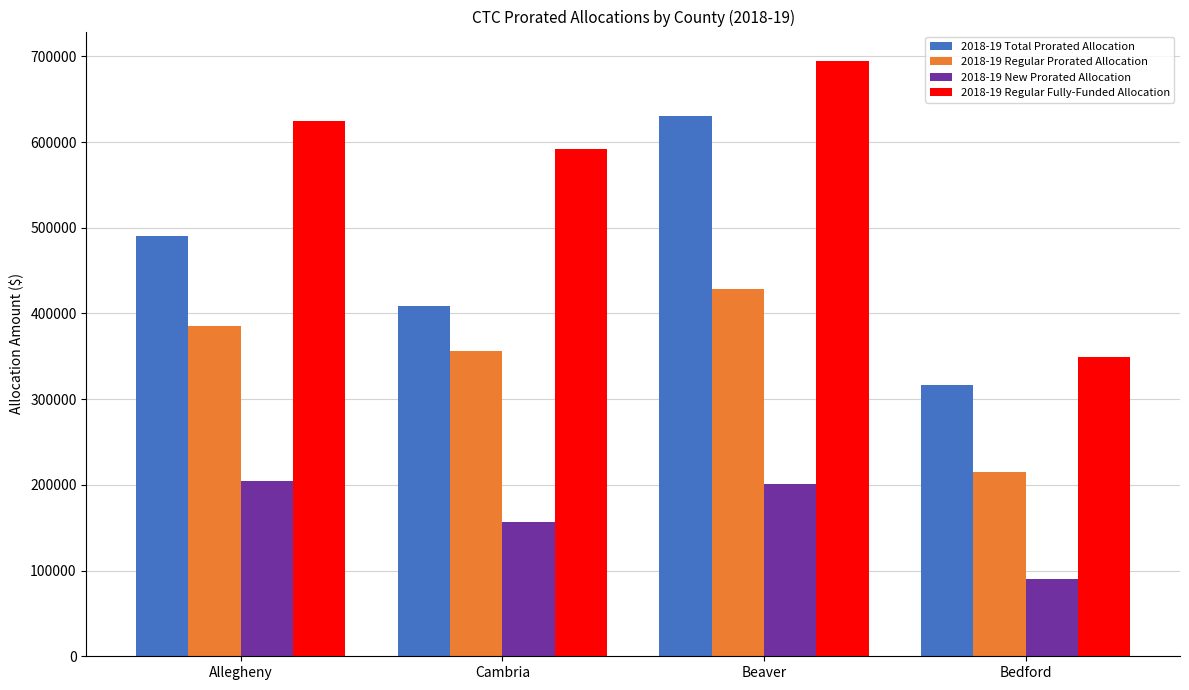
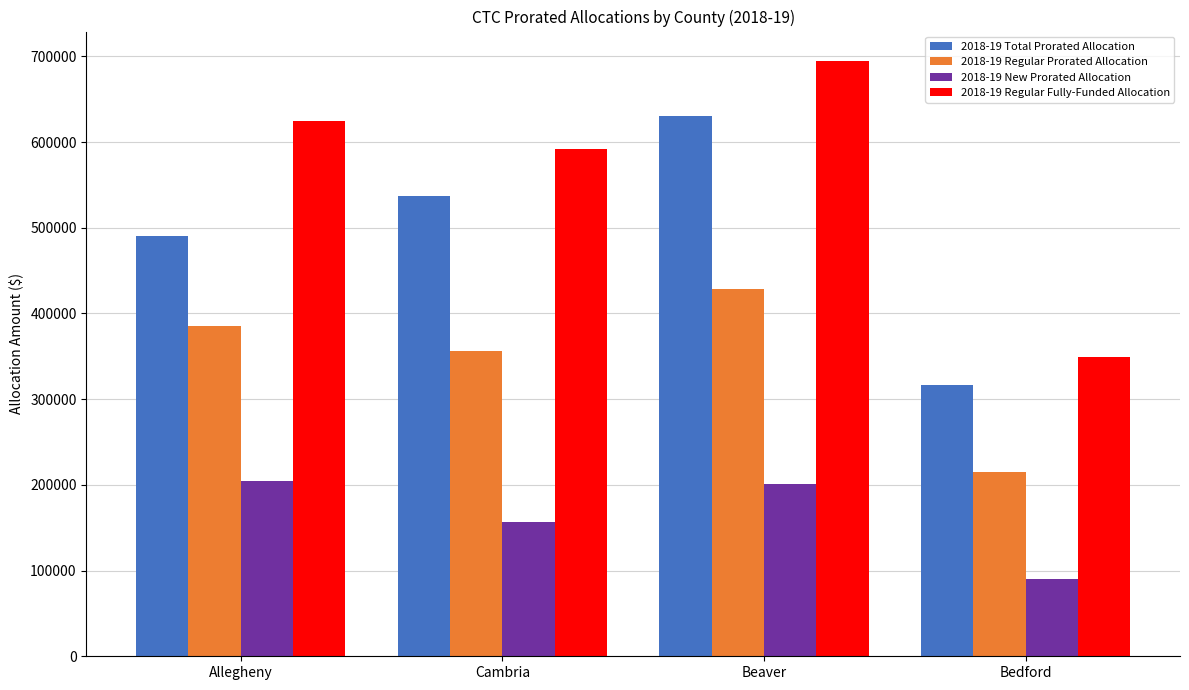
  {
    "2018-19 Total Prorated Allocation": {
      "Allegheny": 490000,
-     "Cambria": 410000,
+     "Cambria": 540000,
      "Beaver": 630000,
      "Bedford": 320000
    },
    "2018-19 Regular Prorated Allocation": {
      "Allegheny": 390000,
      "Cambria": 360000,
      "Beaver": 430000,
      "Bedford": 220000
    },
    "2018-19 New Prorated Allocation": {
      "Allegheny": 200000,
      "Cambria": 160000,
      "Beaver": 200000,
      "Bedford": 90000
    },
    "2018-19 Regular Fully-Funded Allocation": {
      "Allegheny": 620000,
      "Cambria": 590000,
      "Beaver": 690000,
      "Bedford": 350000
    }
  }
